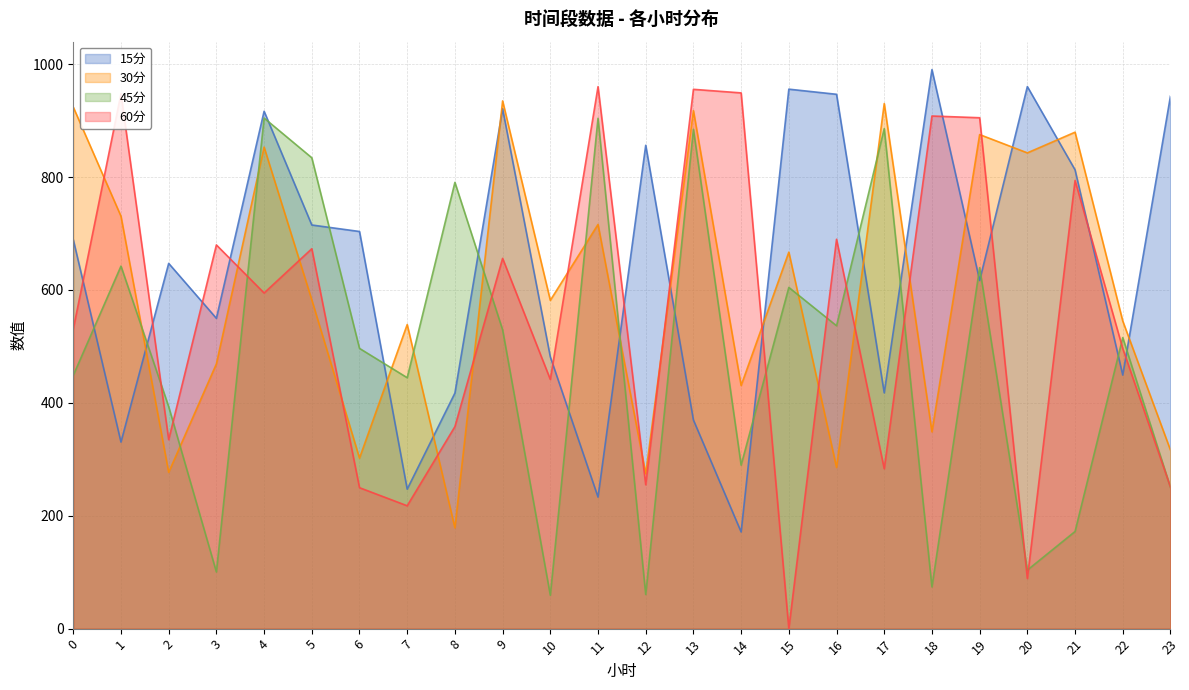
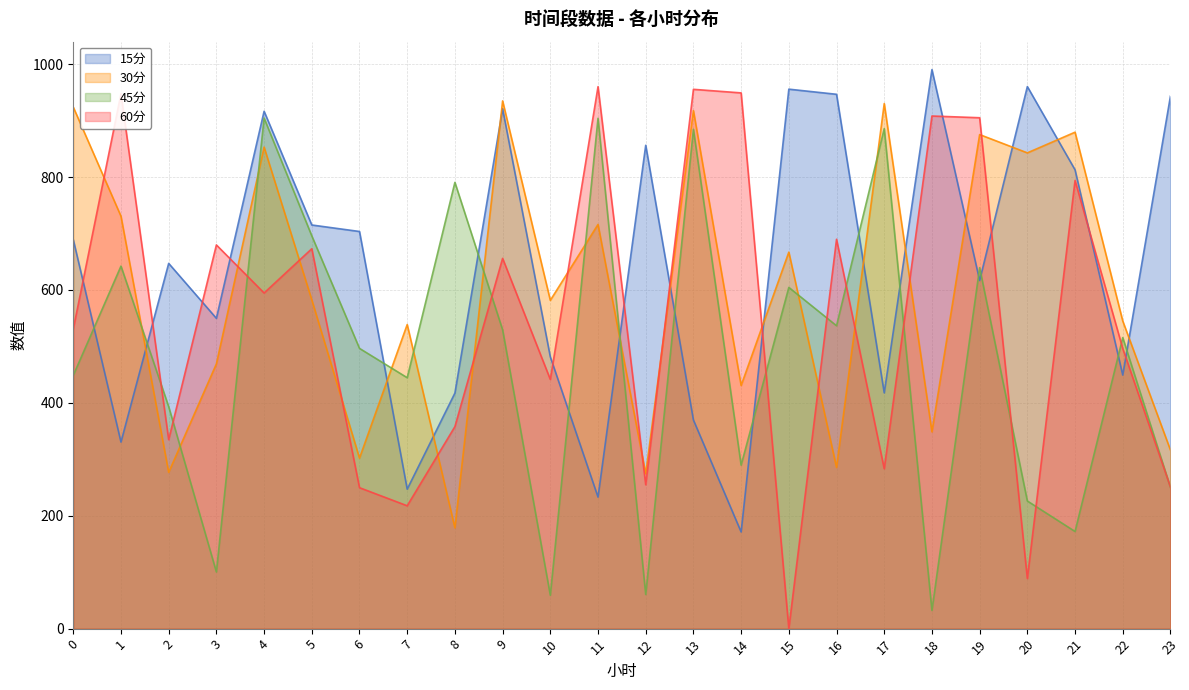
  {
    "15分": {
      "0": 690,
      "1": 330,
      "2": 650,
      "3": 550,
      "4": 920,
      "5": 720,
      "6": 700,
      "7": 250,
      "8": 420,
      "9": 920,
      "10": 480,
      "11": 230,
      "12": 860,
      "13": 370,
      "14": 170,
      "15": 960,
      "16": 950,
      "17": 420,
      "18": 990,
      "19": 620,
      "20": 960,
      "21": 810,
      "22": 450,
      "23": 940
    },
    "45分": {
      "0": 450,
      "1": 640,
      "2": 390,
      "3": 100,
      "4": 900,
-     "5": 830,
+     "5": 700,
      "6": 500,
      "7": 440,
      "8": 790,
      "9": 530,
      "10": 60,
      "11": 900,
      "12": 60,
      "13": 880,
      "14": 290,
      "15": 600,
      "16": 540,
      "17": 890,
-     "18": 70,
+     "18": 30,
      "19": 640,
-     "20": 100,
+     "20": 230,
      "21": 170,
      "22": 520
    }
  }
